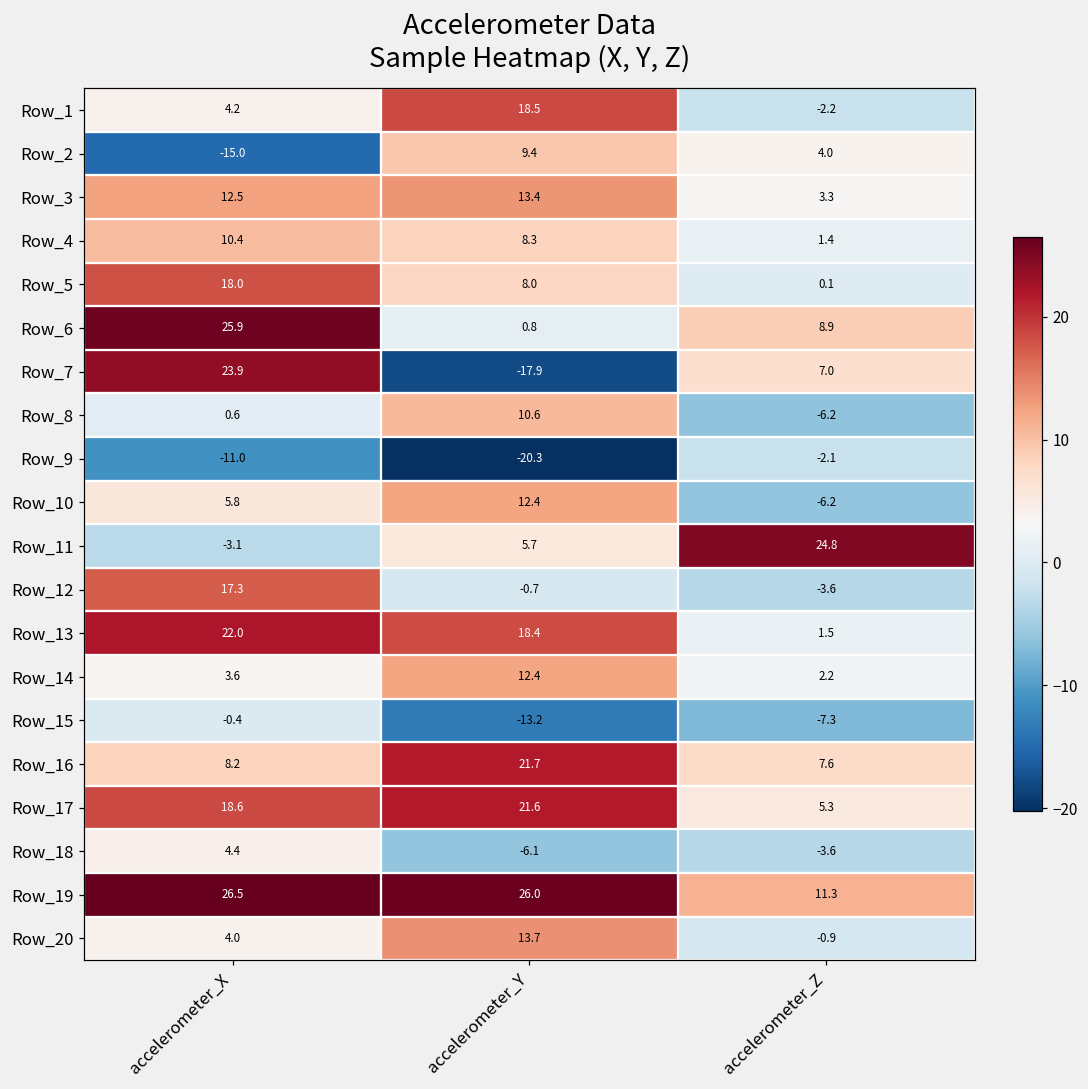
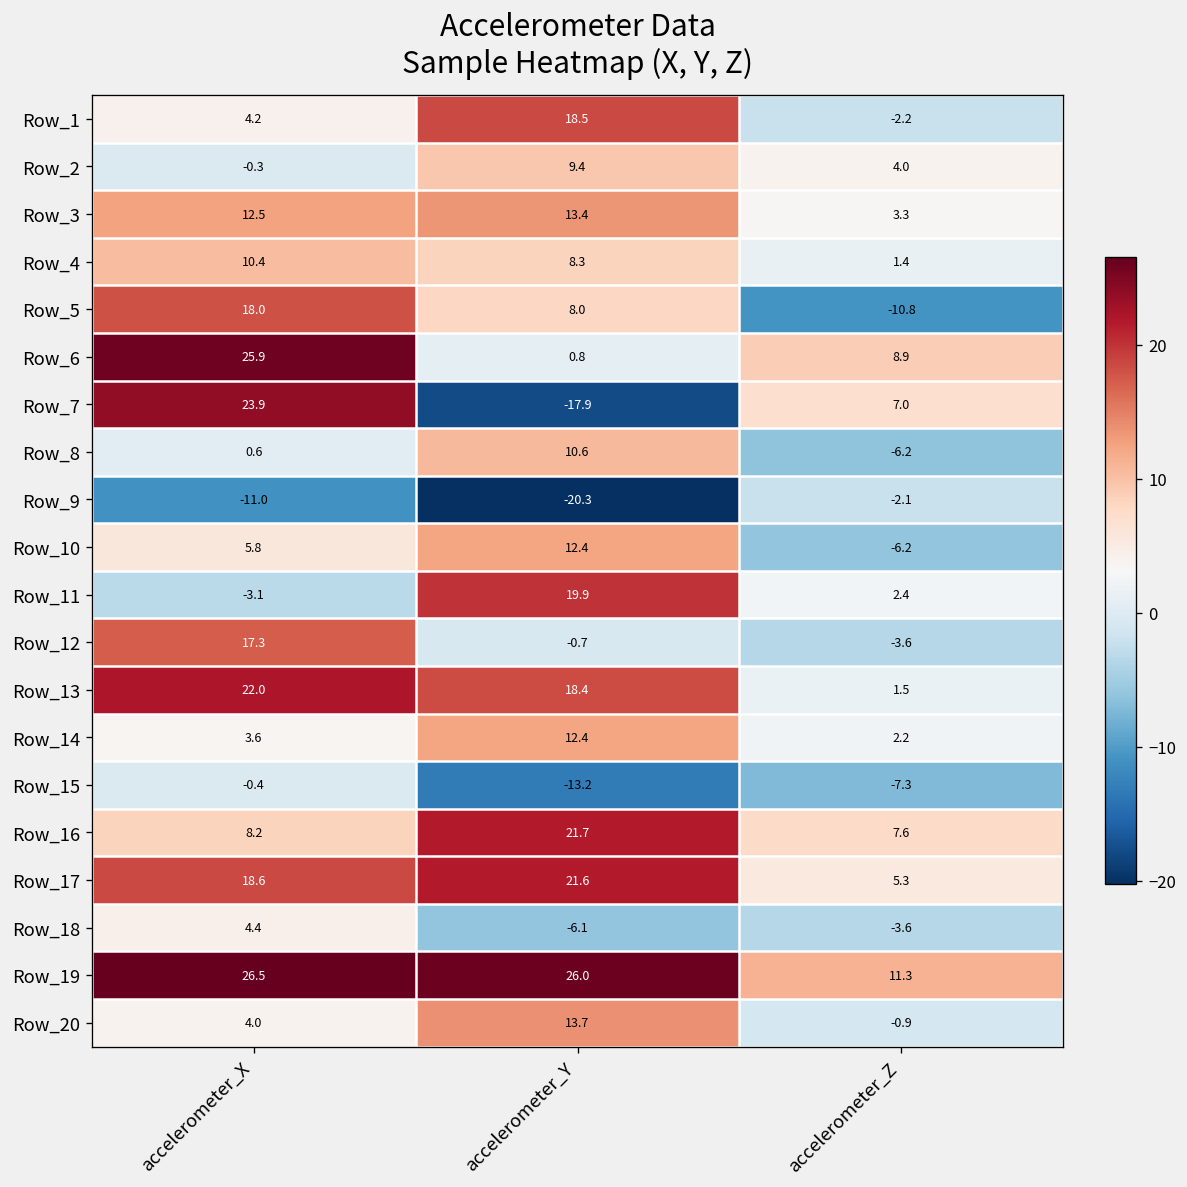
  {
    "Row_1": {
      "accelerometer_X": 4.2,
      "accelerometer_Y": 18.5,
      "accelerometer_Z": -2.2
    },
    "Row_2": {
-     "accelerometer_X": -15.0,
+     "accelerometer_X": -0.3,
      "accelerometer_Y": 9.4,
      "accelerometer_Z": 4.0
    },
    "Row_3": {
      "accelerometer_X": 12.5,
      "accelerometer_Y": 13.4,
      "accelerometer_Z": 3.3
    },
    "Row_4": {
      "accelerometer_X": 10.4,
      "accelerometer_Y": 8.3,
      "accelerometer_Z": 1.4
    },
    "Row_5": {
      "accelerometer_X": 18.0,
      "accelerometer_Y": 8.0,
-     "accelerometer_Z": 0.1
+     "accelerometer_Z": -10.8
    },
    "Row_6": {
      "accelerometer_X": 25.9,
      "accelerometer_Y": 0.8,
      "accelerometer_Z": 8.9
    },
    "Row_7": {
      "accelerometer_X": 23.9,
      "accelerometer_Y": -17.9,
      "accelerometer_Z": 7.0
    },
    "Row_8": {
      "accelerometer_X": 0.6,
      "accelerometer_Y": 10.6,
      "accelerometer_Z": -6.2
    },
    "Row_9": {
      "accelerometer_X": -11.0,
      "accelerometer_Y": -20.3,
      "accelerometer_Z": -2.1
    },
    "Row_10": {
      "accelerometer_X": 5.8,
      "accelerometer_Y": 12.4,
      "accelerometer_Z": -6.2
    },
    "Row_11": {
      "accelerometer_X": -3.1,
-     "accelerometer_Y": 5.7,
-     "accelerometer_Z": 24.8
+     "accelerometer_Y": 19.9,
+     "accelerometer_Z": 2.4
    },
    "Row_12": {
      "accelerometer_X": 17.3,
      "accelerometer_Y": -0.7,
      "accelerometer_Z": -3.6
    },
    "Row_13": {
      "accelerometer_X": 22.0,
      "accelerometer_Y": 18.4,
      "accelerometer_Z": 1.5
    },
    "Row_14": {
      "accelerometer_X": 3.6,
      "accelerometer_Y": 12.4,
      "accelerometer_Z": 2.2
    },
    "Row_15": {
      "accelerometer_X": -0.4,
      "accelerometer_Y": -13.2,
      "accelerometer_Z": -7.3
    },
    "Row_16": {
      "accelerometer_X": 8.2,
      "accelerometer_Y": 21.7,
      "accelerometer_Z": 7.6
    },
    "Row_17": {
      "accelerometer_X": 18.6,
      "accelerometer_Y": 21.6,
      "accelerometer_Z": 5.3
    },
    "Row_18": {
      "accelerometer_X": 4.4,
      "accelerometer_Y": -6.1,
      "accelerometer_Z": -3.6
    },
    "Row_19": {
      "accelerometer_X": 26.5,
      "accelerometer_Y": 26.0,
      "accelerometer_Z": 11.3
    },
    "Row_20": {
      "accelerometer_X": 4.0,
      "accelerometer_Y": 13.7,
      "accelerometer_Z": -0.9
    }
  }
